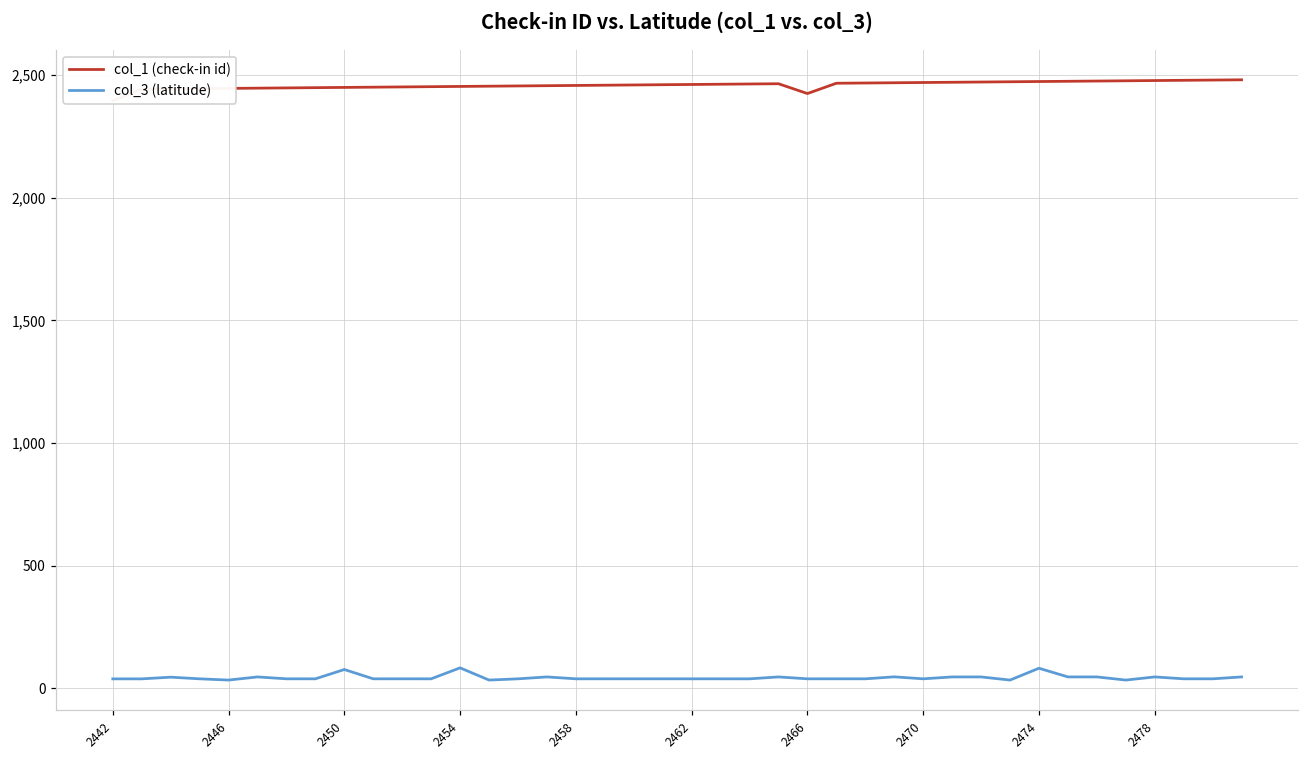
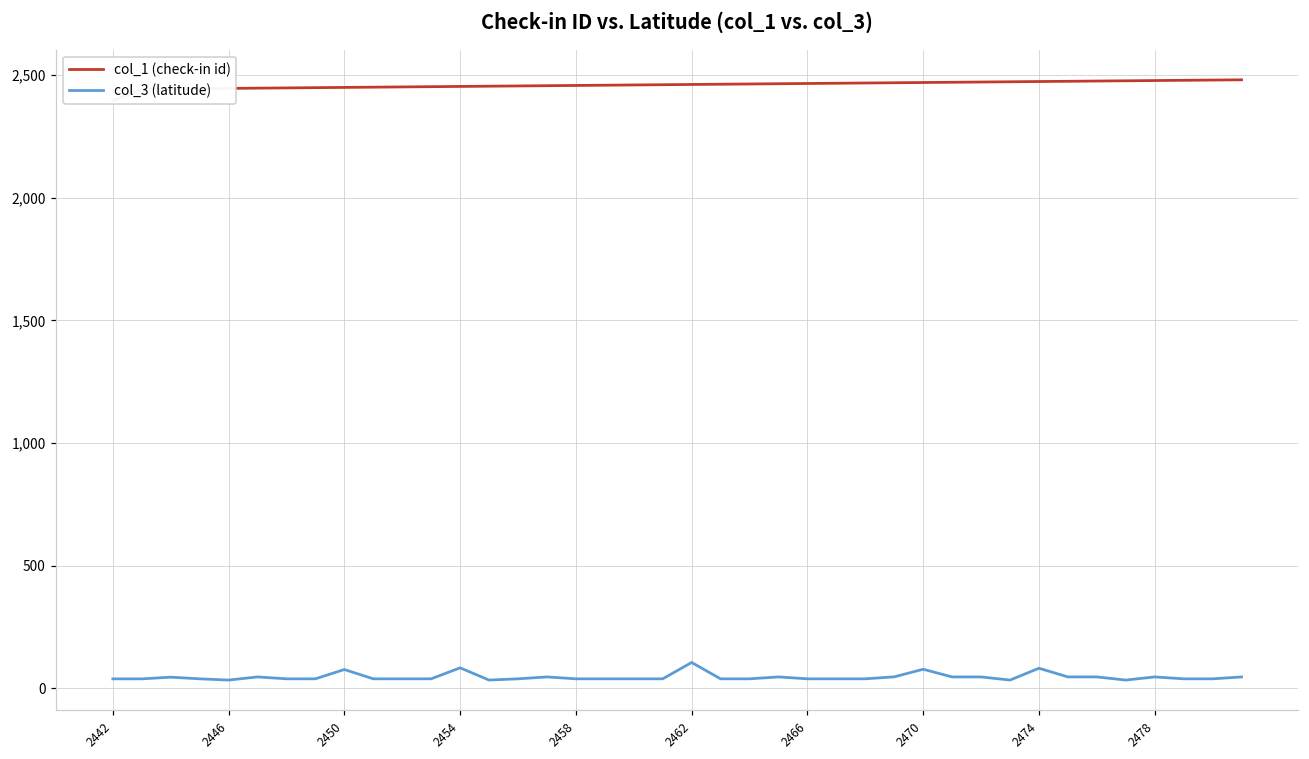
  {
    "col_1 (check-in id)": {
      "2450": "2,450",
      "2454": "2,450",
      "2458": "2,460",
      "2462": "2,460",
-     "2466": "2,430",
+     "2466": "2,470",
      "2470": "2,470",
      "2474": "2,470",
      "2478": "2,480"
    },
    "col_3 (latitude)": {
      "2442": "40",
      "2446": "30",
      "2450": "80",
      "2454": "80",
      "2458": "40",
-     "2462": "40",
+     "2462": "100",
      "2466": "40",
-     "2470": "40",
+     "2470": "80",
      "2474": "80",
      "2478": "50"
    }
  }
